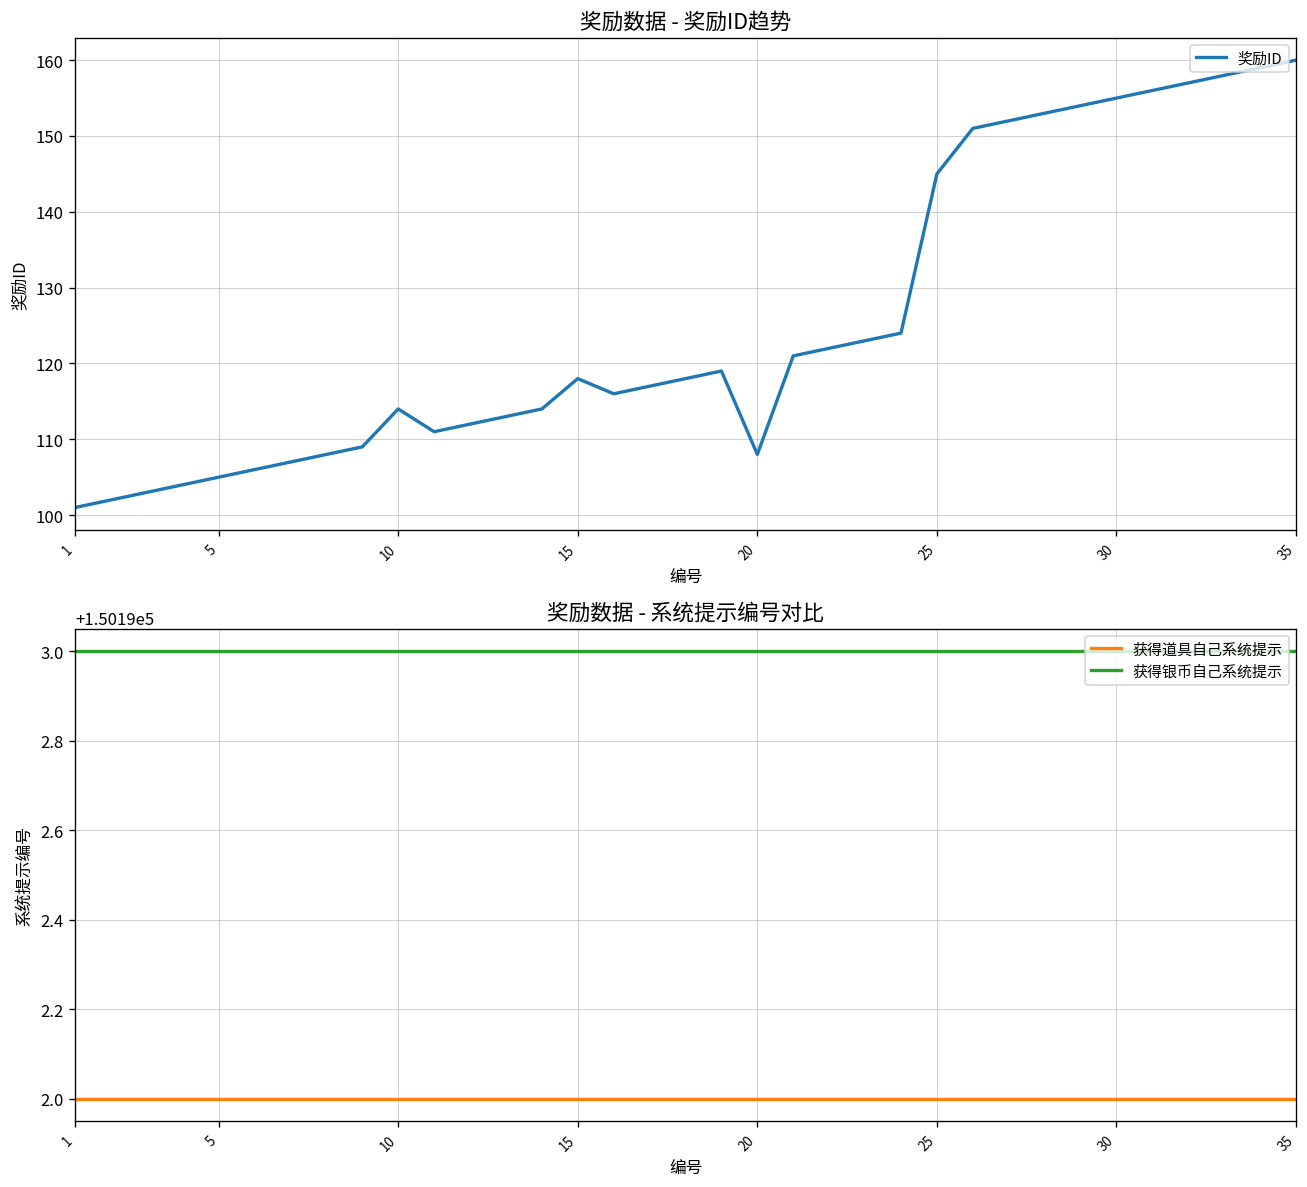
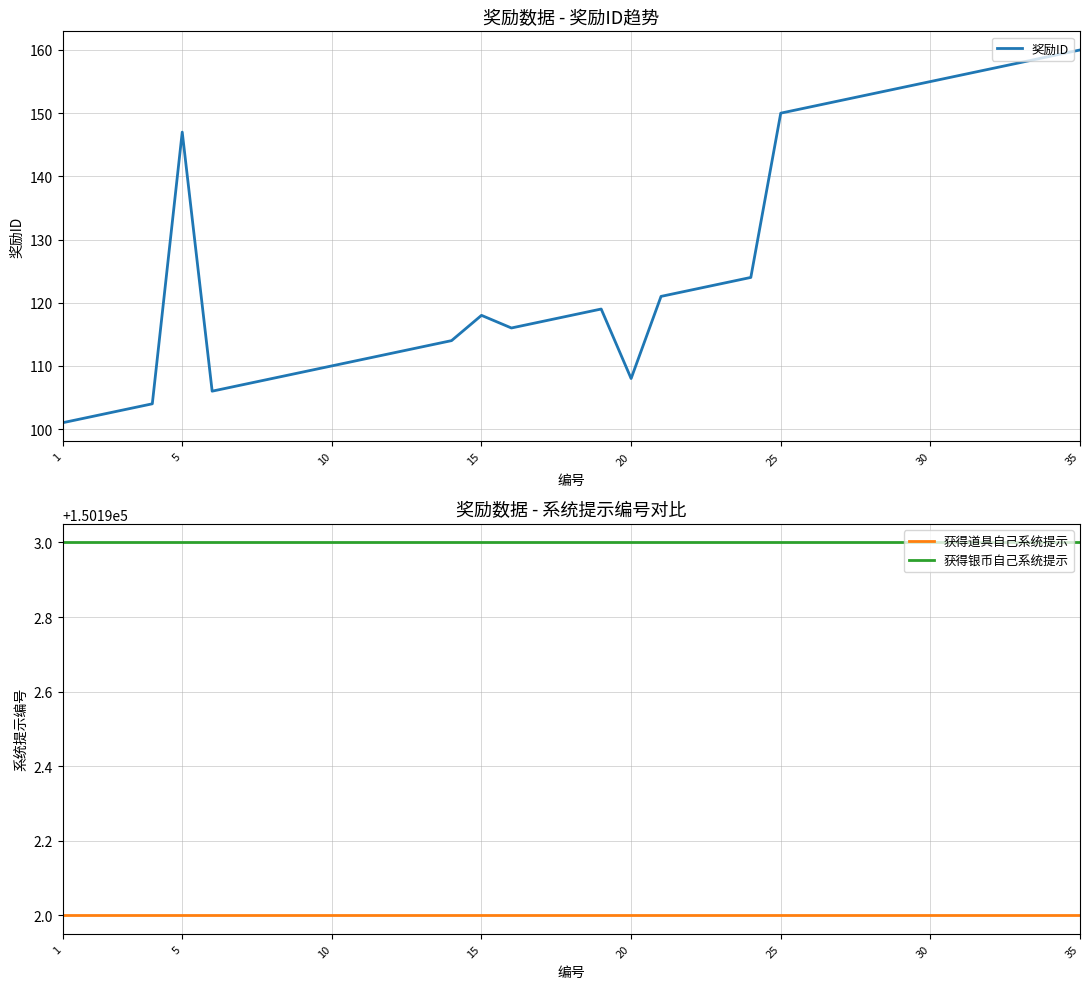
  {
    "奖励数据 - 奖励ID趋势": {
      "1": 101,
-     "5": 105,
-     "10": 114,
+     "5": 147,
+     "10": 110,
      "15": 118,
      "20": 108,
-     "25": 145,
+     "25": 150,
      "30": 155,
      "35": 160
    },
    "奖励数据 - 系统提示编号对比": {
      "获得道具自己系统提示": {
        "1": 150192.00,
        "5": 150192.00,
        "10": 150192.00,
        "15": 150192.00,
        "20": 150192.00,
        "25": 150192.00,
        "30": 150192.00,
        "35": 150192.00
      },
      "获得银币自己系统提示": {
        "1": 150193.00,
        "5": 150193.00,
        "10": 150193.00,
        "15": 150193.00,
        "20": 150193.00,
        "25": 150193.00,
        "35": 150193.00
      }
    }
  }
